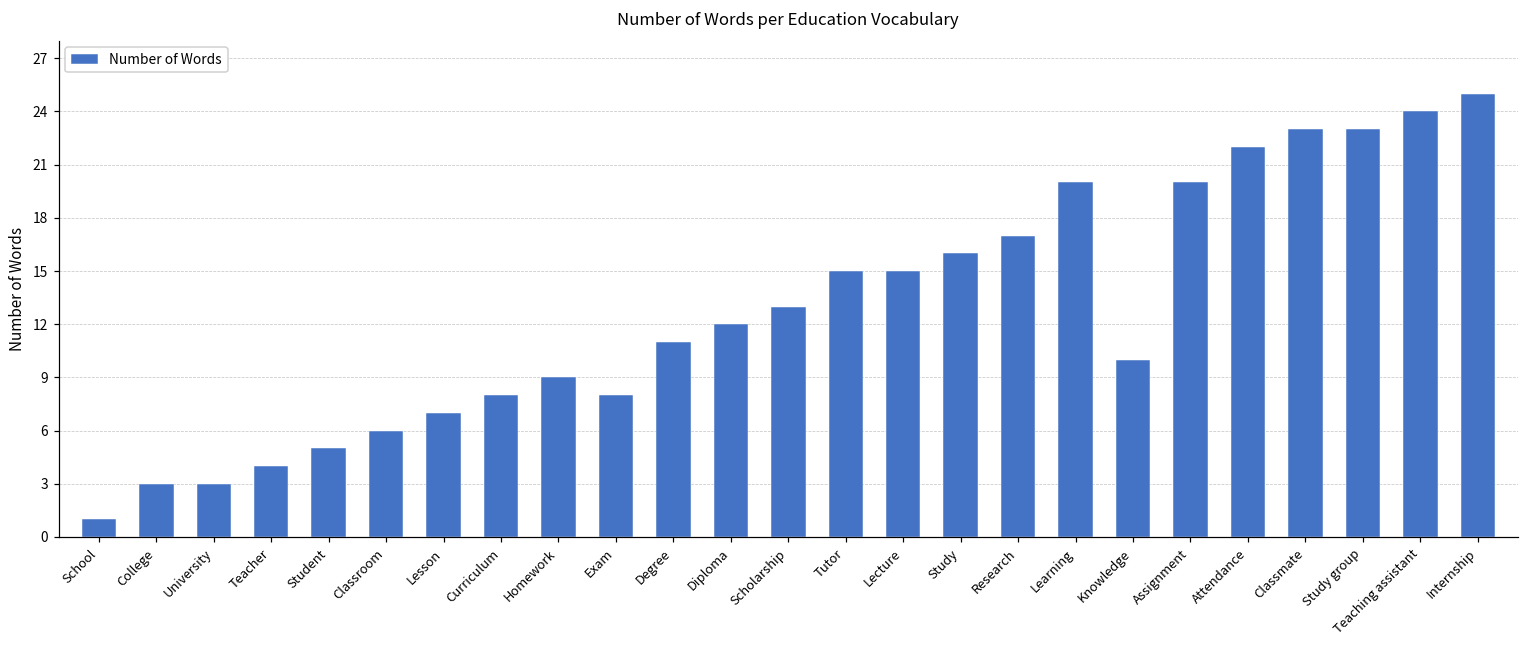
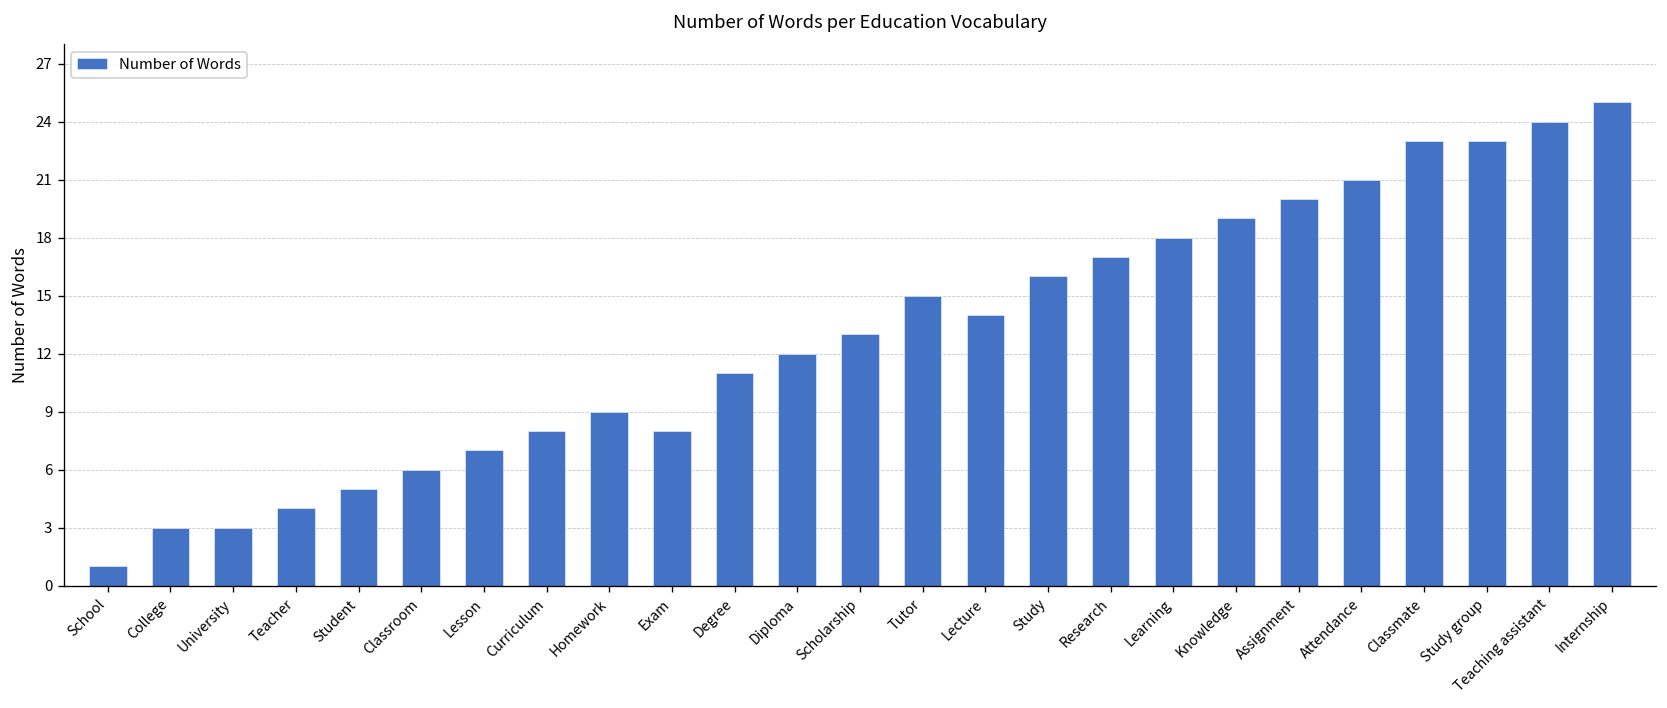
  {
    "School": 1,
    "College": 3,
    "University": 3,
    "Teacher": 4,
    "Student": 5,
    "Classroom": 6,
    "Lesson": 7,
    "Curriculum": 8,
    "Homework": 9,
    "Exam": 8,
    "Degree": 11,
    "Diploma": 12,
    "Scholarship": 13,
    "Tutor": 15,
-   "Lecture": 15,
+   "Lecture": 14,
    "Study": 16,
    "Research": 17,
-   "Learning": 20,
-   "Knowledge": 10,
+   "Learning": 18,
+   "Knowledge": 19,
    "Assignment": 20,
-   "Attendance": 22,
+   "Attendance": 21,
    "Classmate": 23,
    "Study group": 23,
    "Teaching assistant": 24,
    "Internship": 25
  }
